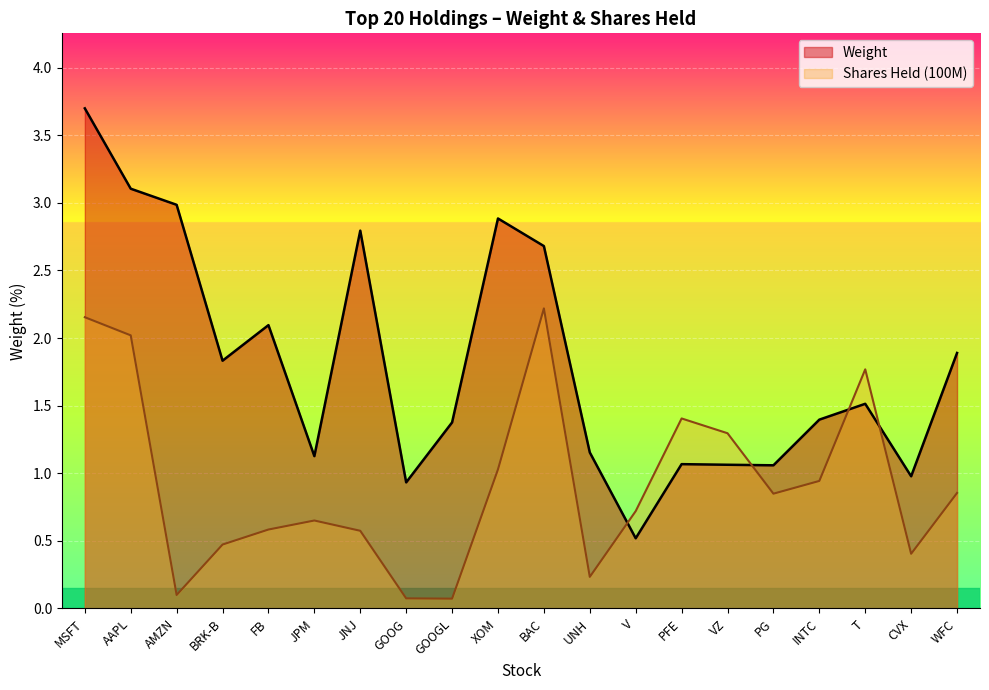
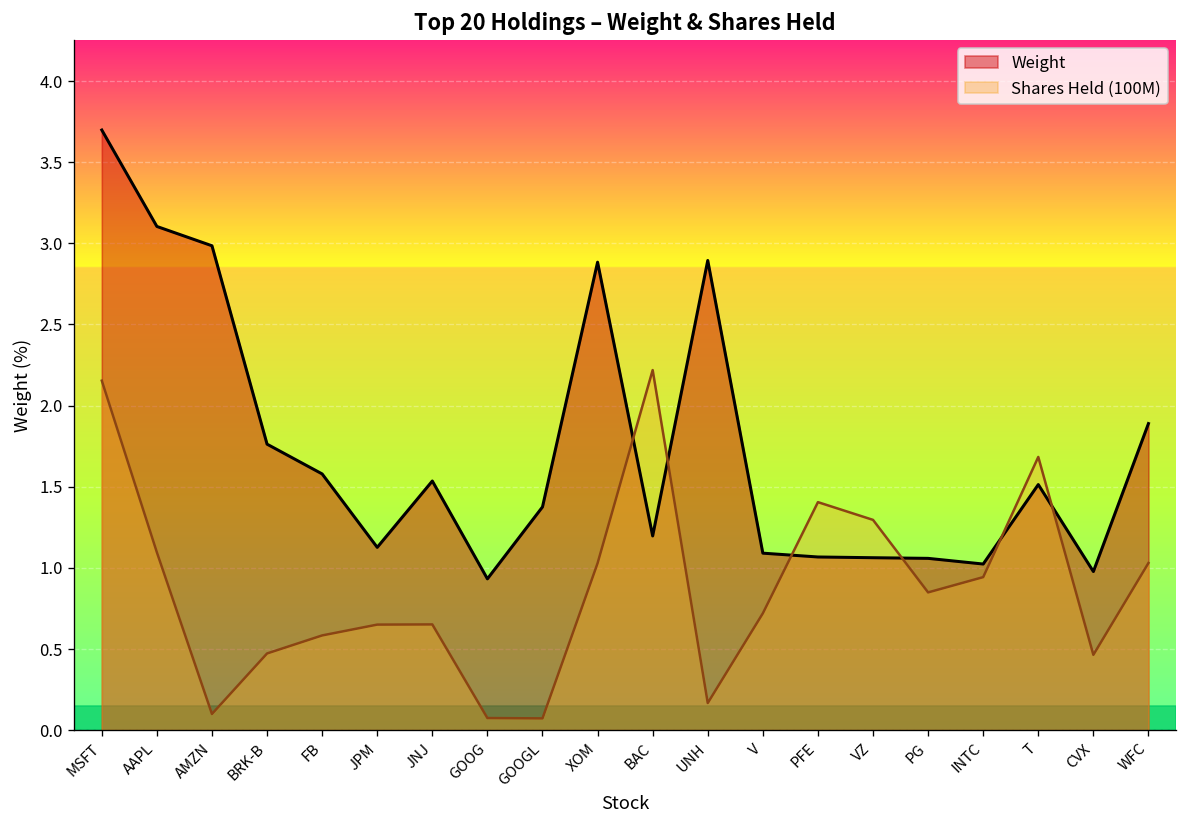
  {
    "Weight": {
      "MSFT": 3.70,
      "AAPL": 3.10,
      "AMZN": 2.99,
-     "BRK-B": 1.83,
-     "FB": 2.10,
+     "BRK-B": 1.76,
+     "FB": 1.58,
      "JPM": 1.13,
-     "JNJ": 2.79,
+     "JNJ": 1.54,
      "GOOG": 0.93,
      "GOOGL": 1.38,
      "XOM": 2.88,
-     "BAC": 2.68,
-     "UNH": 1.15,
-     "V": 0.52,
+     "BAC": 1.20,
+     "UNH": 2.89,
+     "V": 1.09,
      "PFE": 1.07,
      "VZ": 1.06,
      "PG": 1.06,
-     "INTC": 1.40,
+     "INTC": 1.02,
      "T": 1.51,
      "CVX": 0.98,
      "WFC": 1.89
    },
    "Shares Held (100M)": {
      "MSFT": 2.15,
-     "AAPL": 2.02,
+     "AAPL": 1.10,
      "BRK-B": 0.47,
      "FB": 0.58,
      "JPM": 0.65,
-     "JNJ": 0.57,
+     "JNJ": 0.65,
      "XOM": 1.03,
      "BAC": 2.22,
-     "UNH": 0.23,
+     "UNH": 0.17,
      "V": 0.72,
      "PFE": 1.41,
      "VZ": 1.30,
      "PG": 0.85,
      "INTC": 0.94,
-     "T": 1.77,
-     "CVX": 0.40,
-     "WFC": 0.85
+     "T": 1.68,
+     "CVX": 0.46,
+     "WFC": 1.03
    }
  }
